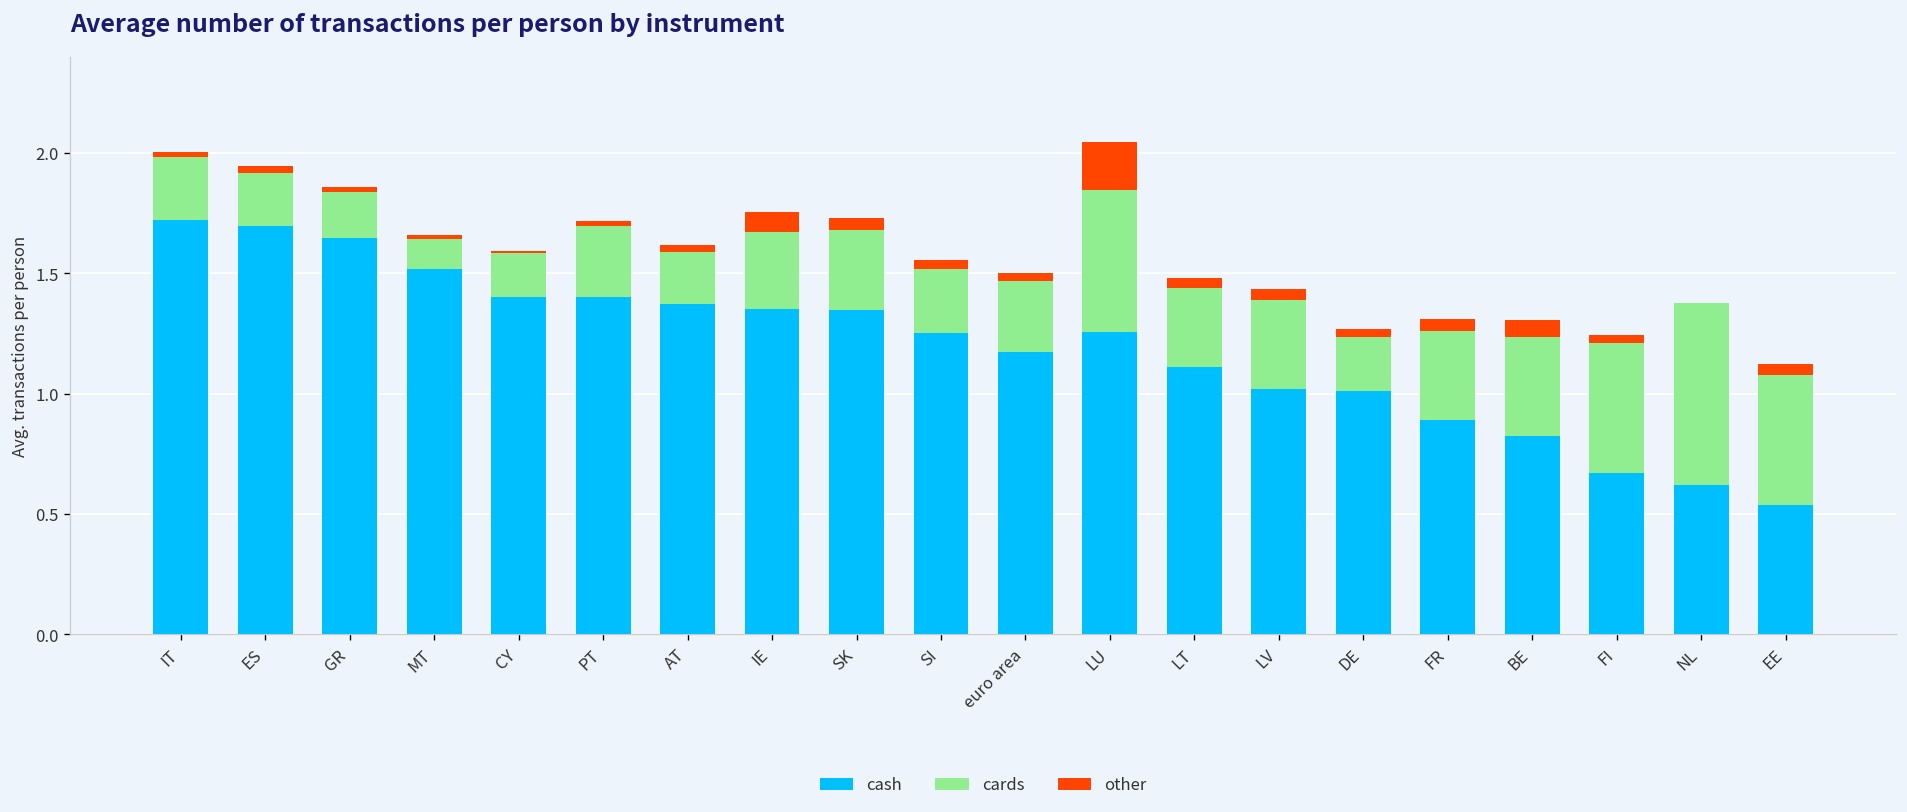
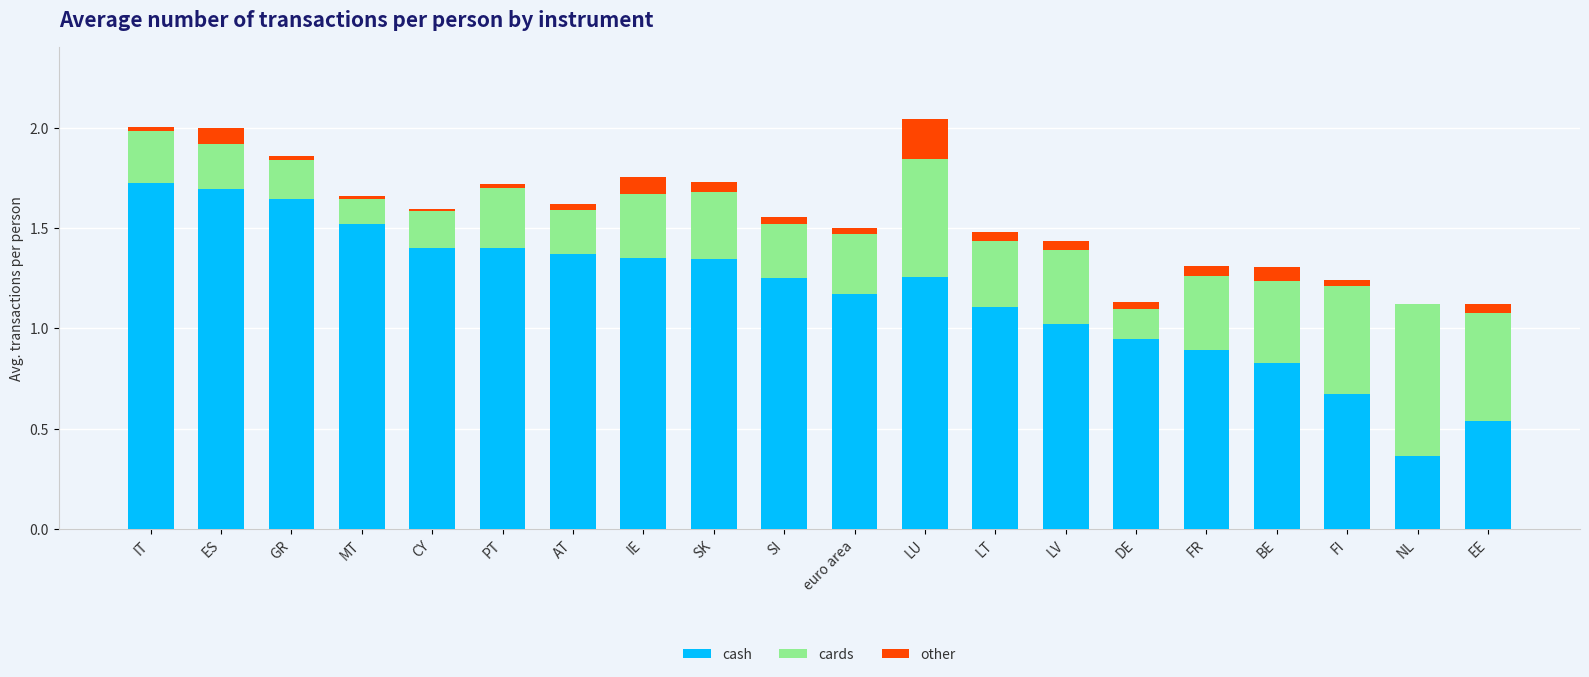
  {
    "cash": {
      "IT": 1.72,
      "ES": 1.69,
      "GR": 1.65,
      "MT": 1.52,
      "CY": 1.40,
      "PT": 1.40,
      "AT": 1.37,
      "IE": 1.35,
      "SK": 1.35,
      "SI": 1.25,
      "euro area": 1.17,
      "LU": 1.26,
      "LT": 1.11,
      "LV": 1.02,
-     "DE": 1.01,
+     "DE": 0.95,
      "FR": 0.89,
      "BE": 0.83,
      "FI": 0.67,
-     "NL": 0.62,
+     "NL": 0.36,
      "EE": 0.54
    },
    "cards": {
      "IT": 0.26,
      "ES": 0.22,
      "GR": 0.19,
      "MT": 0.12,
      "CY": 0.18,
      "PT": 0.30,
      "AT": 0.22,
      "IE": 0.32,
      "SK": 0.33,
      "SI": 0.27,
      "euro area": 0.30,
      "LU": 0.59,
      "LT": 0.33,
      "LV": 0.37,
-     "DE": 0.22,
+     "DE": 0.15,
      "FR": 0.37,
      "BE": 0.41,
      "FI": 0.54,
      "NL": 0.76,
      "EE": 0.54
    },
    "other": {
      "IT": 0.02,
-     "ES": 0.03,
+     "ES": 0.08,
      "GR": 0.02,
      "MT": 0.02,
      "PT": 0.02,
      "AT": 0.03,
      "IE": 0.08,
      "SK": 0.05,
      "SI": 0.04,
      "euro area": 0.03,
      "LU": 0.20,
      "LT": 0.04,
      "LV": 0.05,
      "DE": 0.04,
      "FR": 0.05,
      "BE": 0.07,
      "FI": 0.03,
      "NL": 0.00,
      "EE": 0.04
    }
  }
